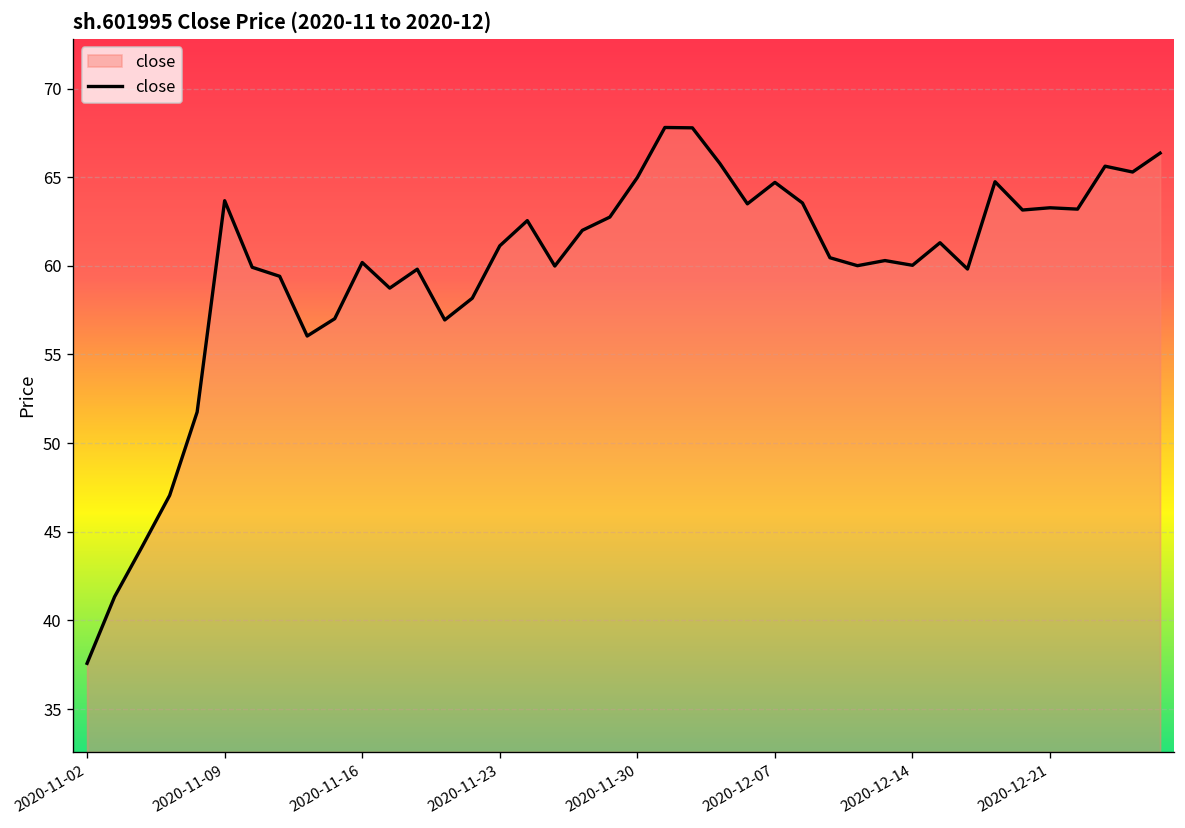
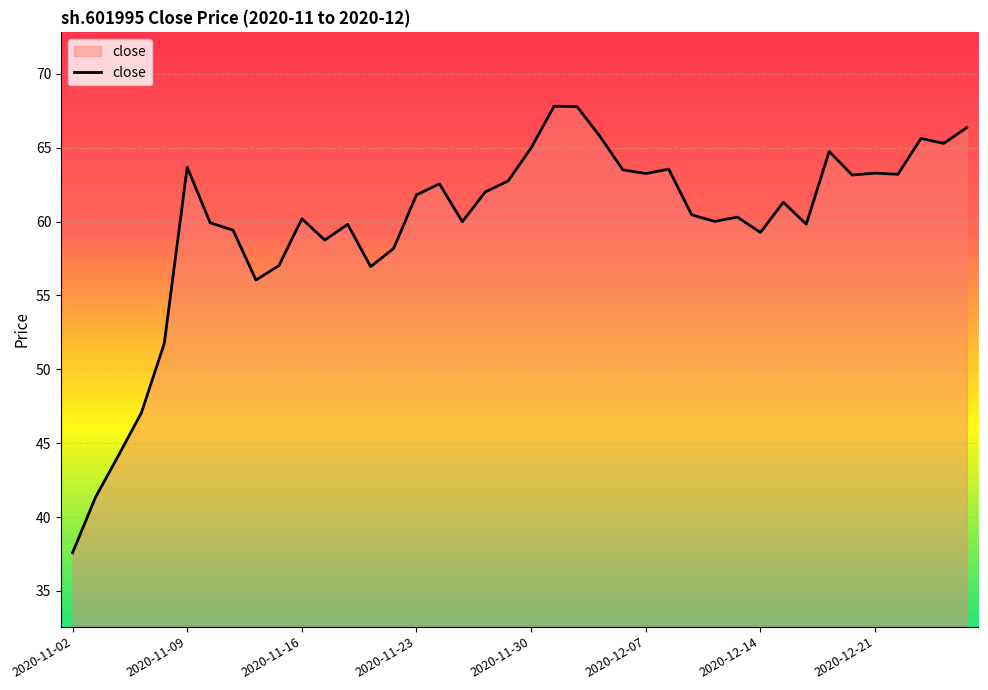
  {
    "2020-11-02": 37.6,
    "2020-11-09": 63.7,
    "2020-11-16": 60.2,
-   "2020-11-23": 61.1,
+   "2020-11-23": 61.8,
    "2020-11-30": 65.0,
-   "2020-12-07": 64.7,
-   "2020-12-14": 60.0,
+   "2020-12-07": 63.2,
+   "2020-12-14": 59.3,
    "2020-12-21": 63.3
  }
